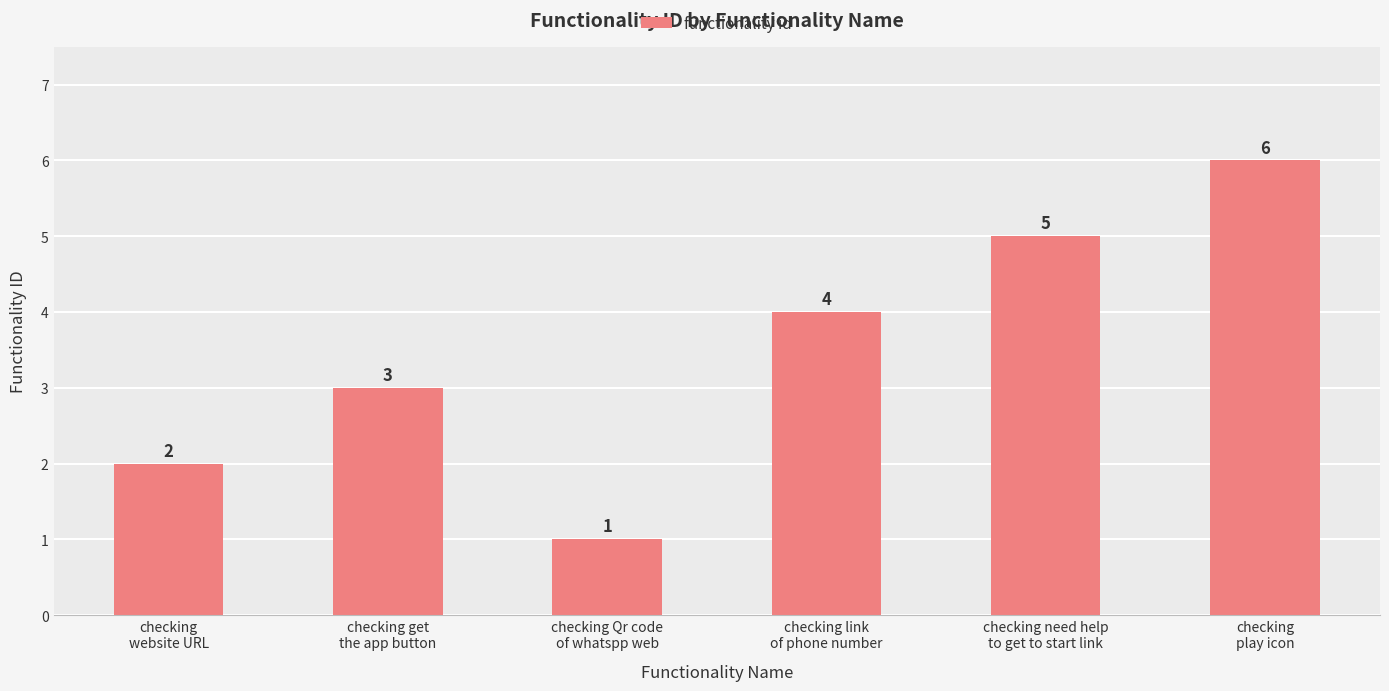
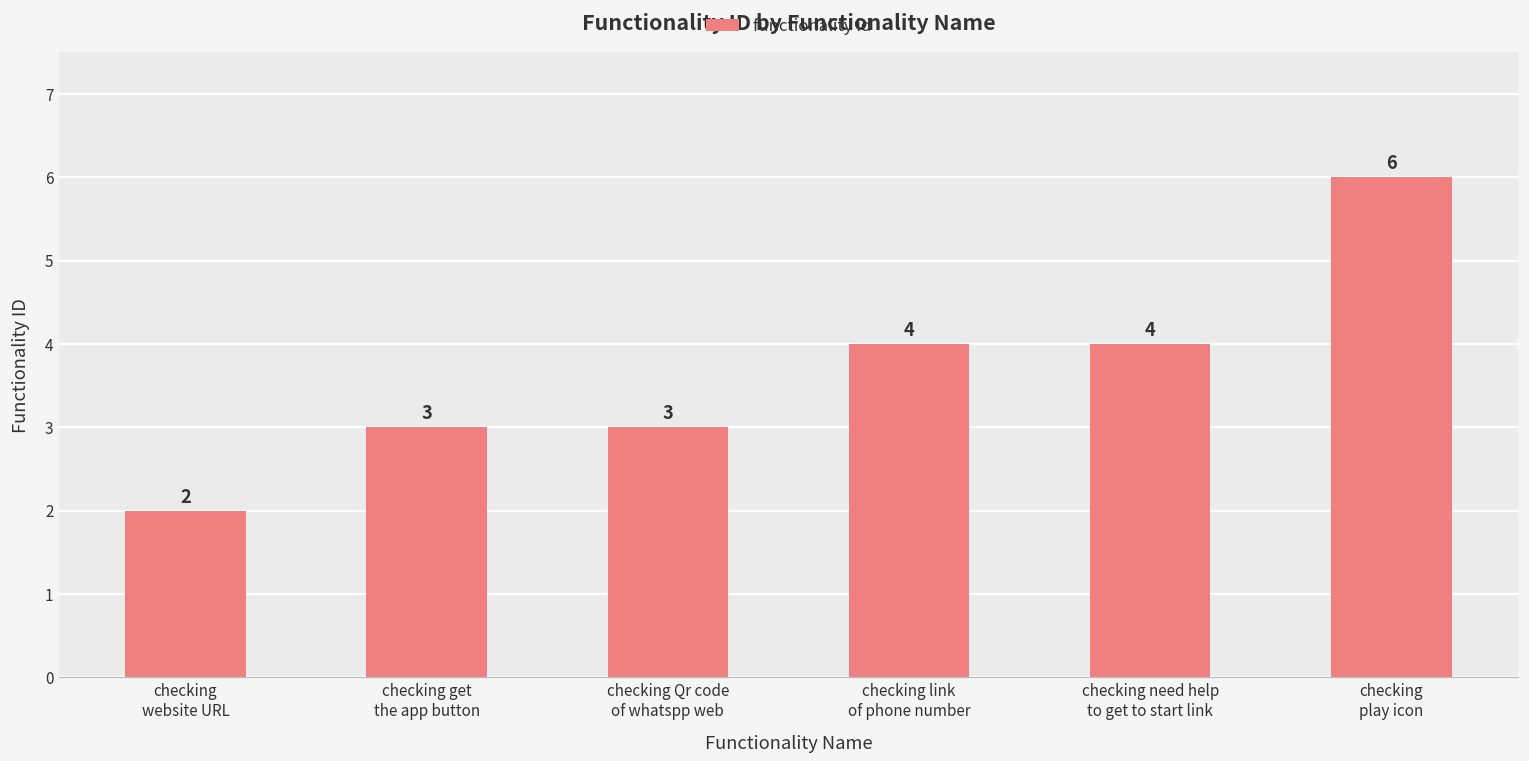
  {
    "checking website URL": 2,
    "checking get the app button": 3,
-   "checking Qr code of whatspp web": 1,
+   "checking Qr code of whatspp web": 3,
    "checking link of phone number": 4,
-   "checking need help to get to start link": 5,
+   "checking need help to get to start link": 4,
    "checking play icon": 6
  }
